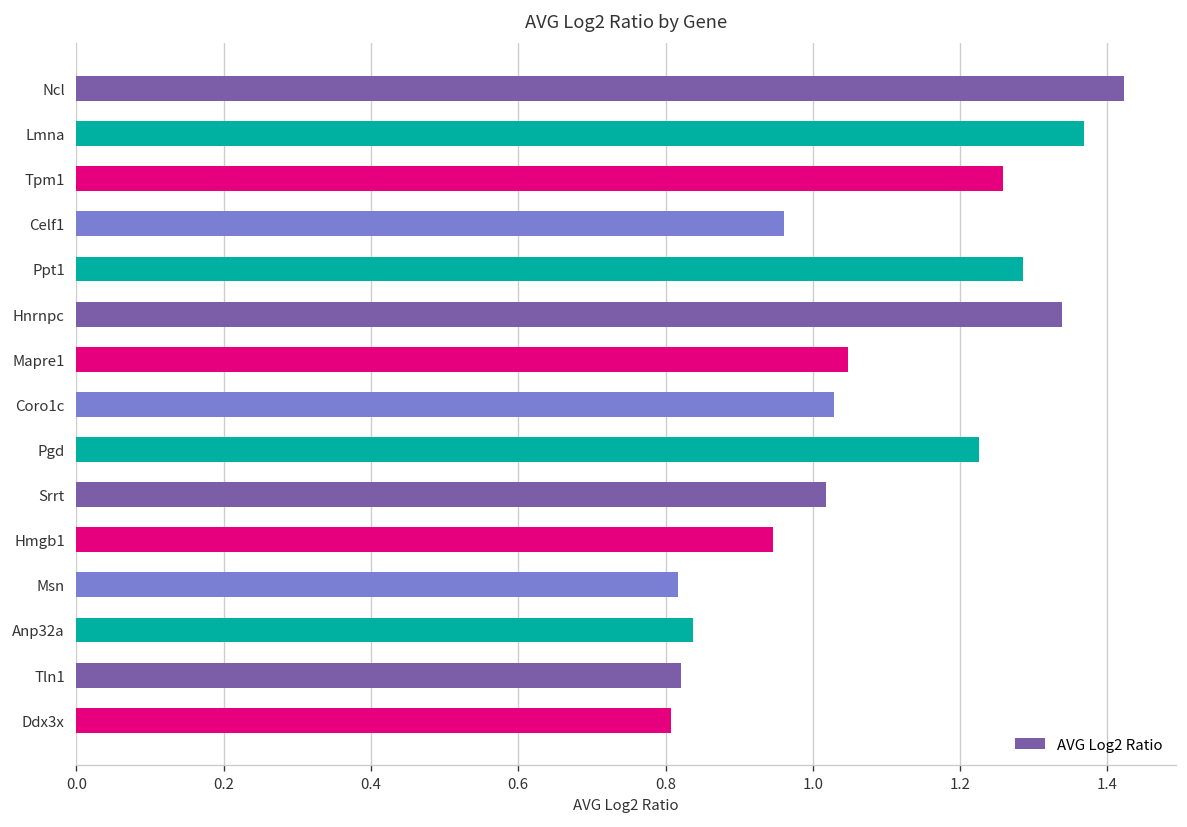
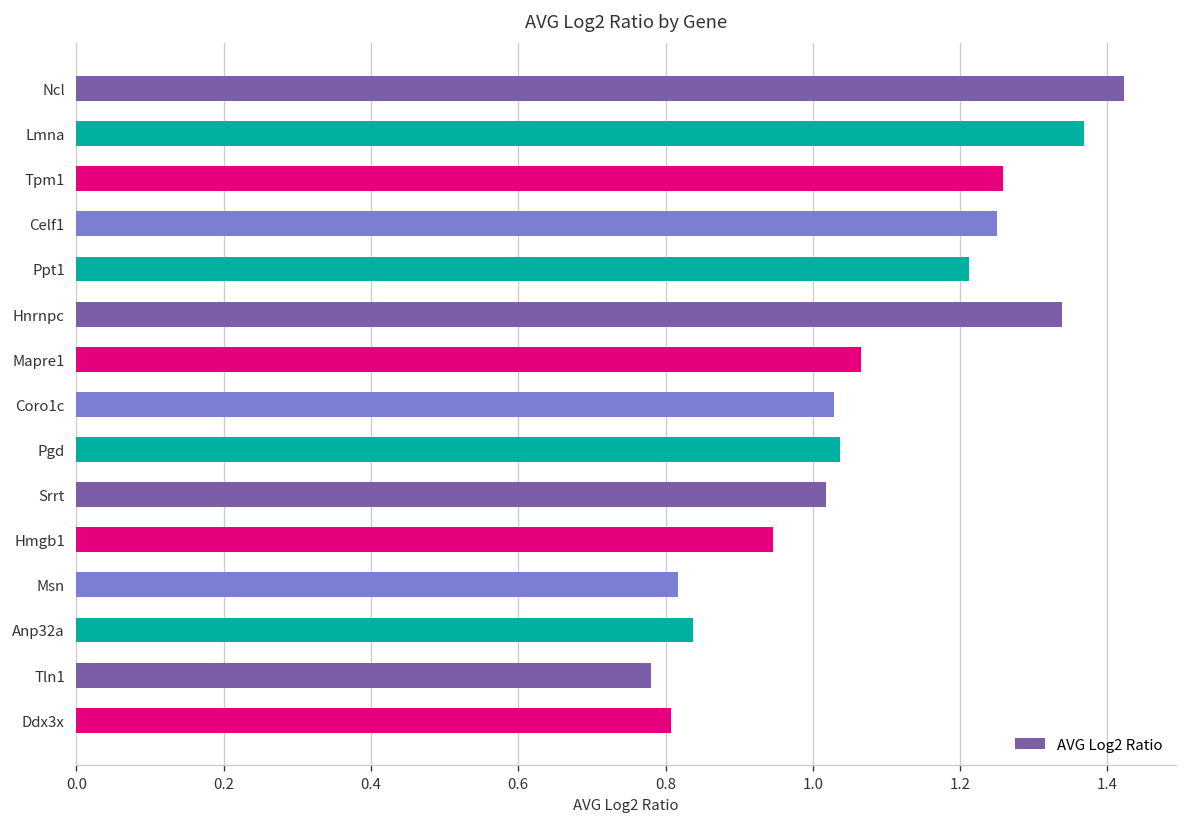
  {
    "Ncl": 1.42,
    "Lmna": 1.37,
    "Tpm1": 1.26,
-   "Celf1": 0.96,
-   "Ppt1": 1.29,
+   "Celf1": 1.25,
+   "Ppt1": 1.21,
    "Hnrnpc": 1.34,
-   "Mapre1": 1.05,
+   "Mapre1": 1.07,
    "Coro1c": 1.03,
-   "Pgd": 1.23,
+   "Pgd": 1.04,
    "Srrt": 1.02,
    "Hmgb1": 0.95,
    "Msn": 0.82,
    "Anp32a": 0.84,
-   "Tln1": 0.82,
+   "Tln1": 0.78,
    "Ddx3x": 0.81
  }
